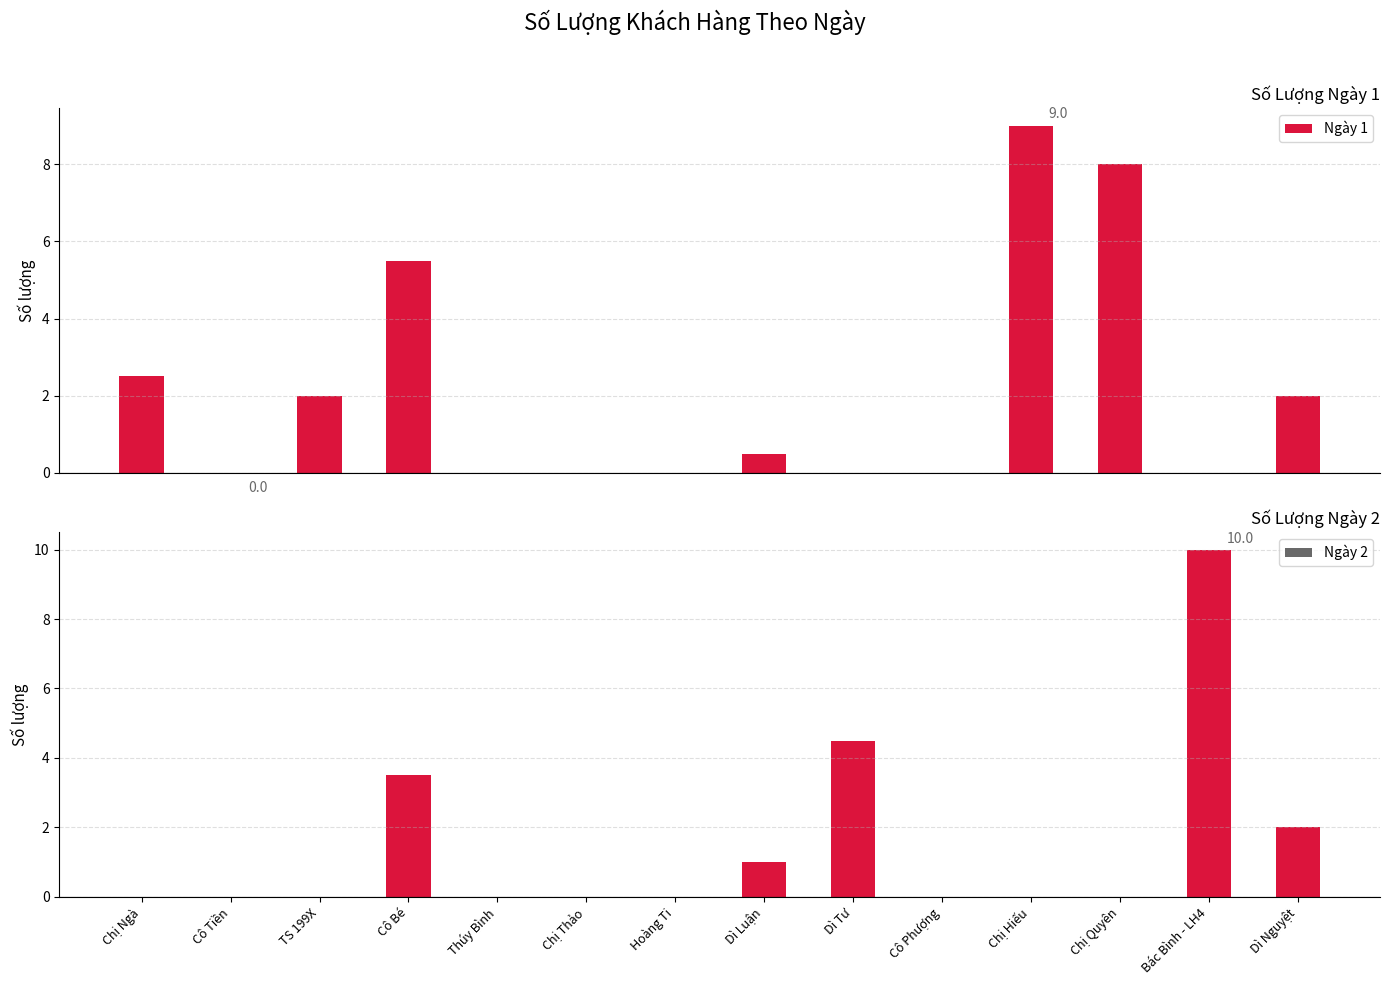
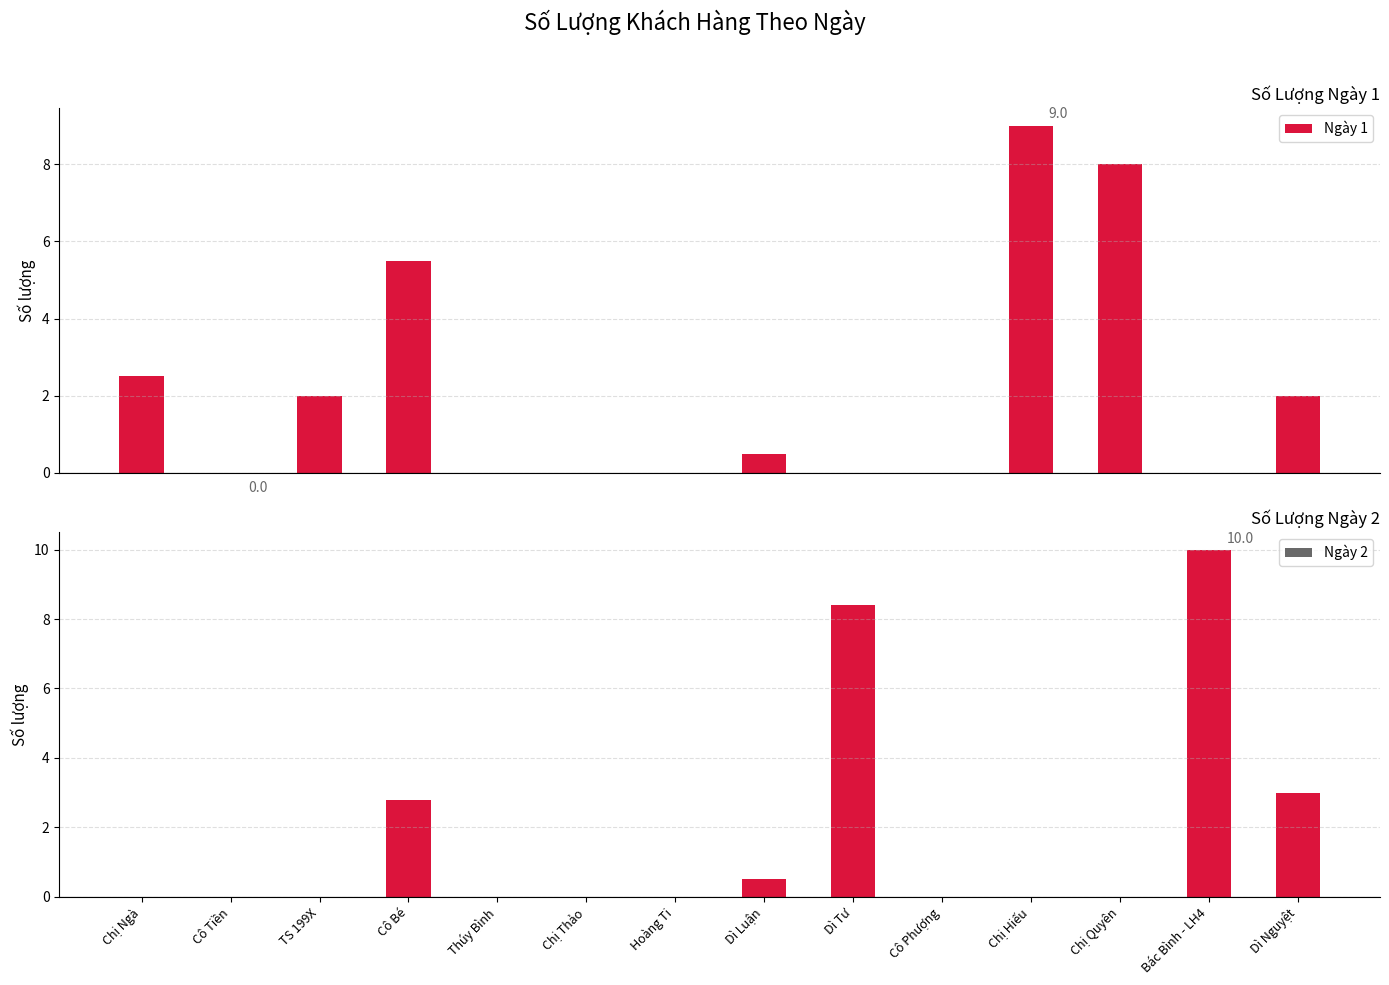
  {
    "Số Lượng Ngày 2": {
      "Chị Ngà": 0.0,
      "Cô Tiền": 0.0,
      "TS 199X": 0.0,
-     "Cô Bé": 3.5,
+     "Cô Bé": 2.8,
      "Thúy Bình": 0.0,
      "Chị Thảo": 0.0,
      "Hoàng Ti": 0.0,
-     "Dì Luận": 1.0,
-     "Dì Tư": 4.5,
+     "Dì Luận": 0.5,
+     "Dì Tư": 8.4,
      "Cô Phượng": 0.0,
      "Chị Hiếu": 0.0,
      "Chị Quyên": 0.0,
-     "Dì Nguyệt": 2
+     "Dì Nguyệt": 3
    }
  }
